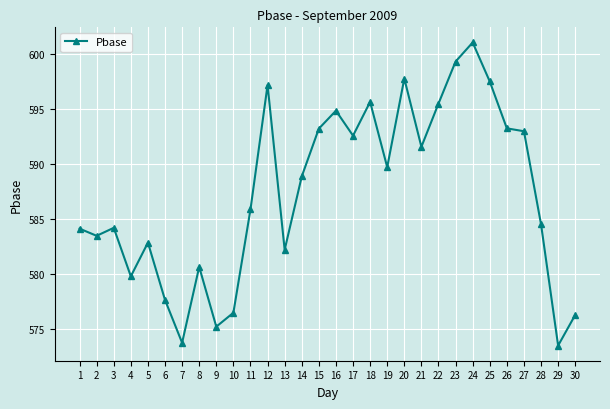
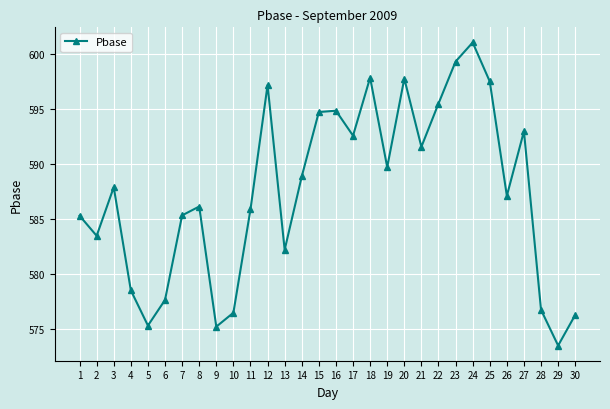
  {
-   "1": 584.1,
+   "1": 585.3,
    "2": 583.5,
-   "3": 584.2,
-   "4": 579.8,
-   "5": 582.9,
+   "3": 587.9,
+   "4": 578.5,
+   "5": 575.3,
    "6": 577.6,
-   "7": 573.7,
-   "8": 580.6,
+   "7": 585.3,
+   "8": 586.1,
    "9": 575.2,
    "10": 576.5,
    "11": 585.9,
    "12": 597.2,
    "13": 582.2,
    "14": 588.9,
-   "15": 593.2,
+   "15": 594.7,
    "16": 594.9,
    "17": 592.6,
-   "18": 595.7,
+   "18": 597.9,
    "19": 589.7,
    "20": 597.8,
    "21": 591.6,
    "22": 595.5,
    "23": 599.3,
    "24": 601.1,
    "25": 597.5,
-   "26": 593.3,
+   "26": 587.1,
    "27": 593.0,
-   "28": 584.5,
+   "28": 576.7,
    "29": 573.5,
    "30": 576.3
  }
